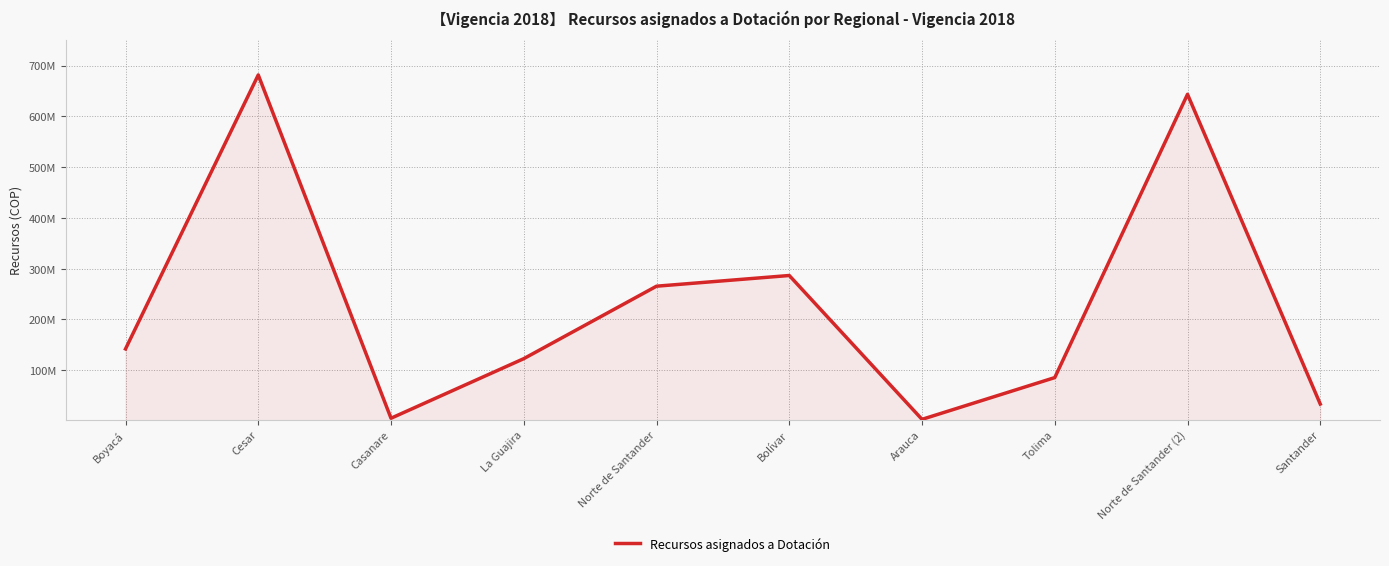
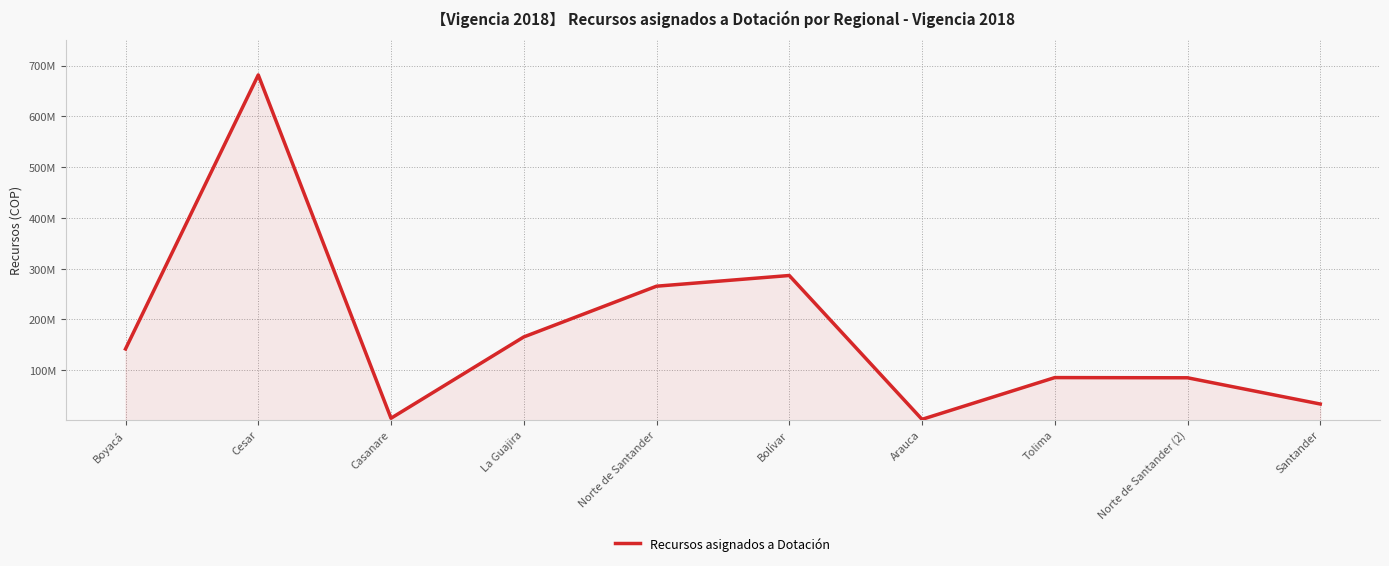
  {
    "Boyacá": 140000000,
    "Cesar": 680000000,
    "Casanare": 10000000,
-   "La Guajira": 120000000,
+   "La Guajira": 170000000,
    "Norte de Santander": 270000000,
    "Bolívar": 290000000,
    "Arauca": 0,
    "Tolima": 90000000,
-   "Norte de Santander (2)": 640000000,
+   "Norte de Santander (2)": 90000000,
    "Santander": 30000000
  }
